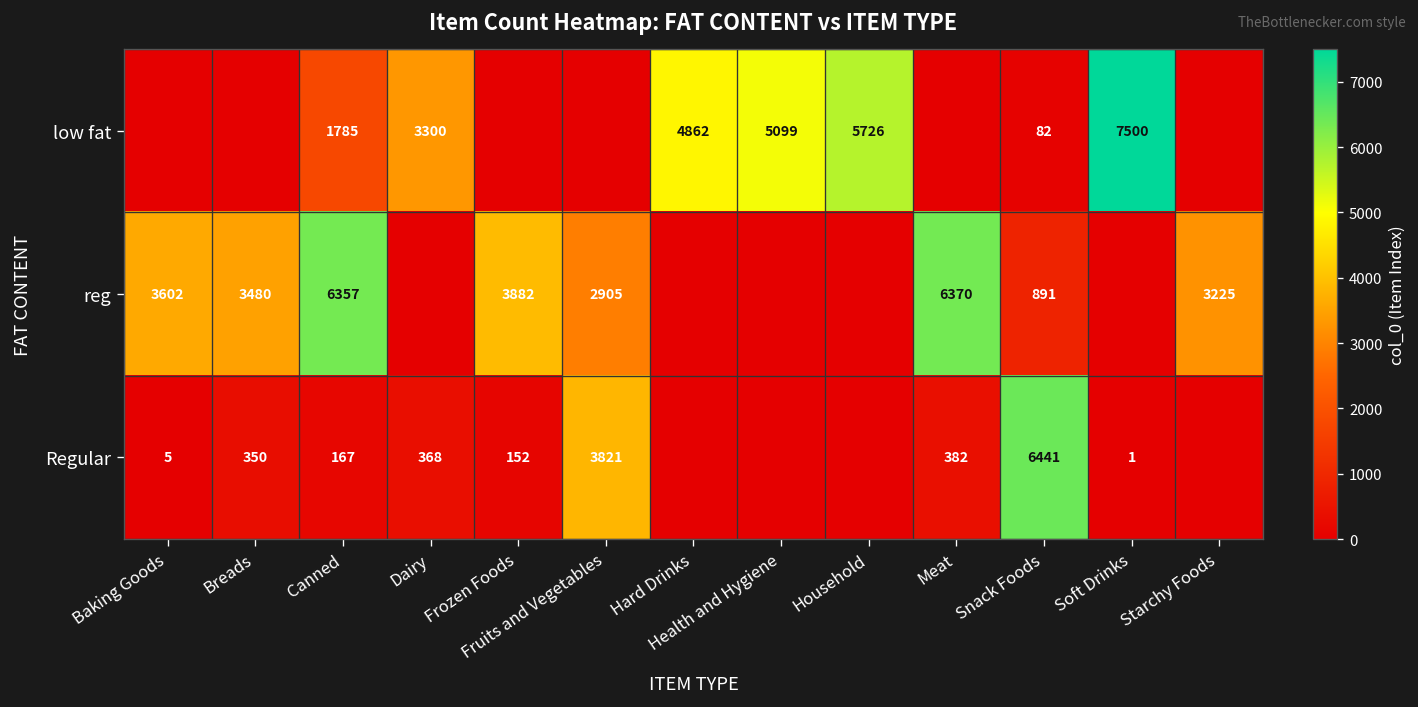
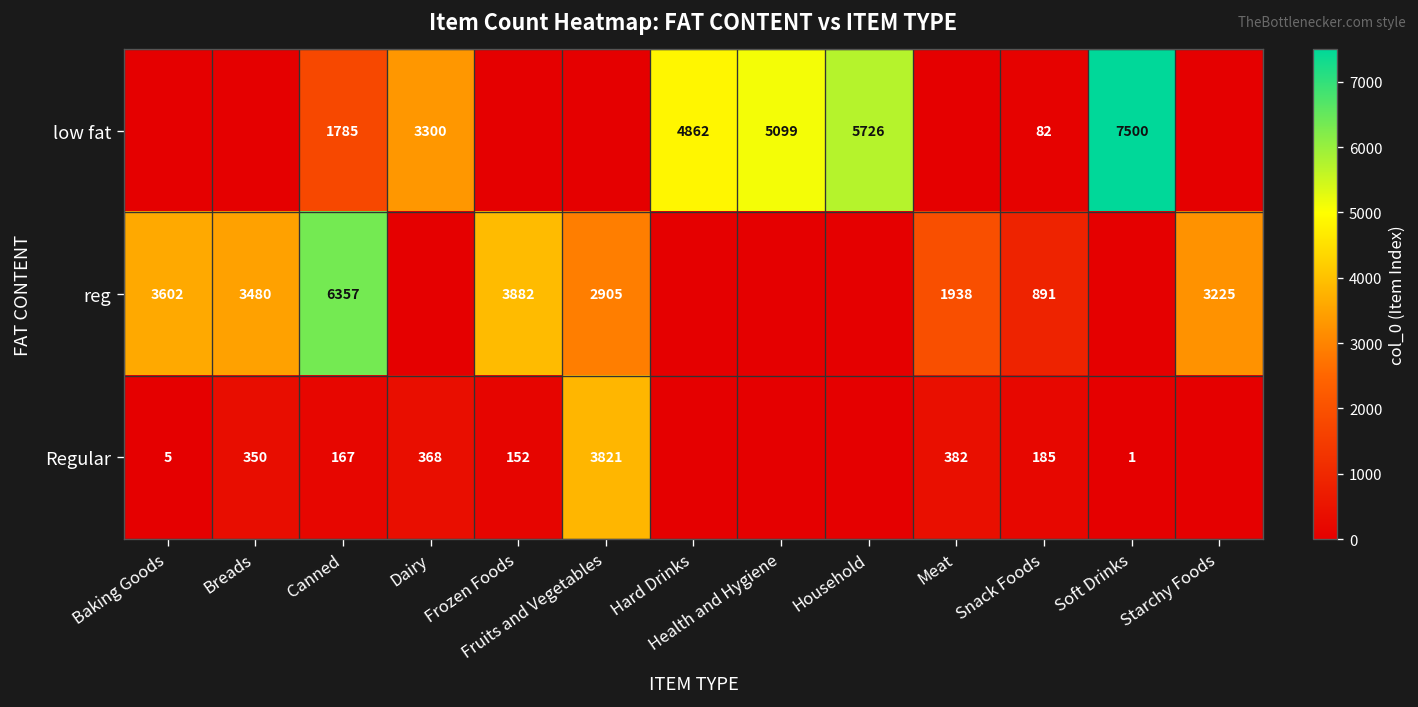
  {
    "low fat": {
      "Canned": 1785,
      "Dairy": 3300,
      "Hard Drinks": 4862,
      "Health and Hygiene": 5099,
      "Household": 5726,
      "Snack Foods": 82,
      "Soft Drinks": 7500
    },
    "reg": {
      "Baking Goods": 3602,
      "Breads": 3480,
      "Canned": 6357,
      "Frozen Foods": 3882,
      "Fruits and Vegetables": 2905,
-     "Meat": 6370,
+     "Meat": 1938,
      "Snack Foods": 891,
      "Starchy Foods": 3225
    },
    "Regular": {
      "Baking Goods": 5,
      "Breads": 350,
      "Canned": 167,
      "Dairy": 368,
      "Frozen Foods": 152,
      "Fruits and Vegetables": 3821,
      "Meat": 382,
-     "Snack Foods": 6441,
+     "Snack Foods": 185,
      "Soft Drinks": 1
    }
  }
